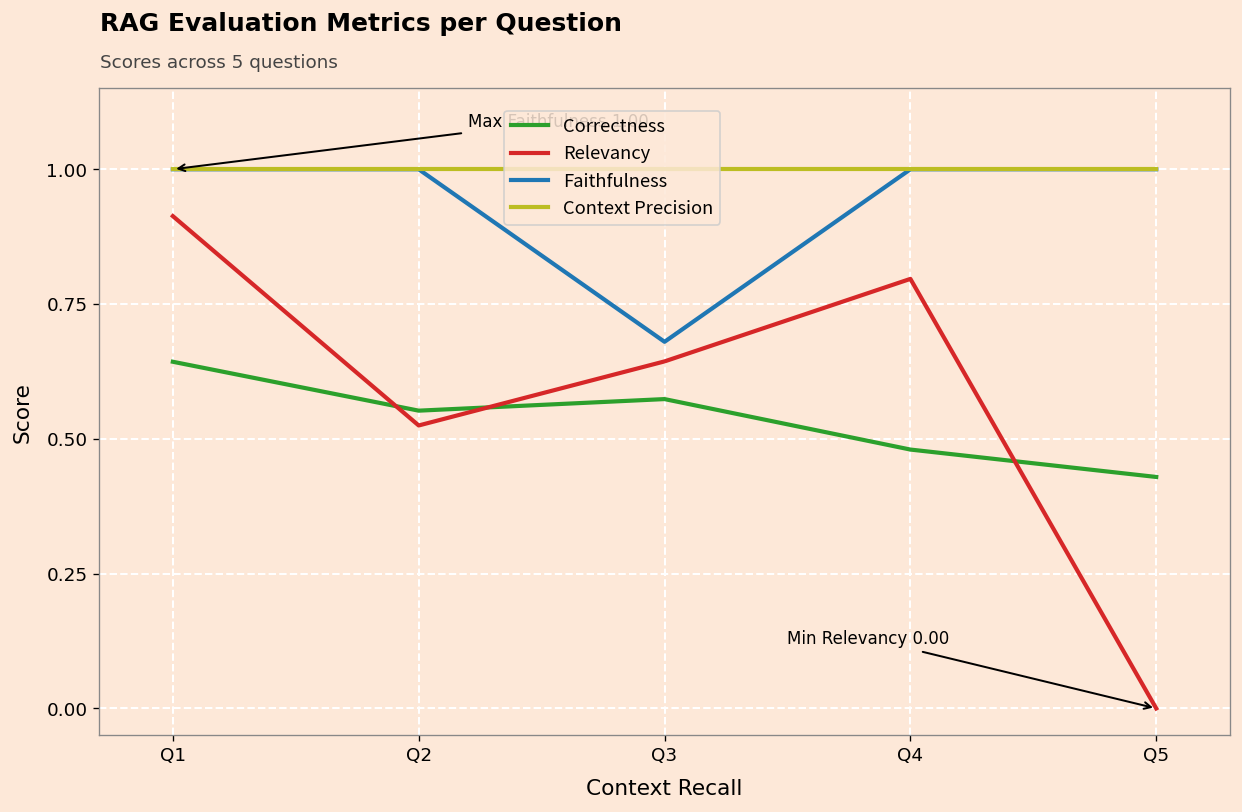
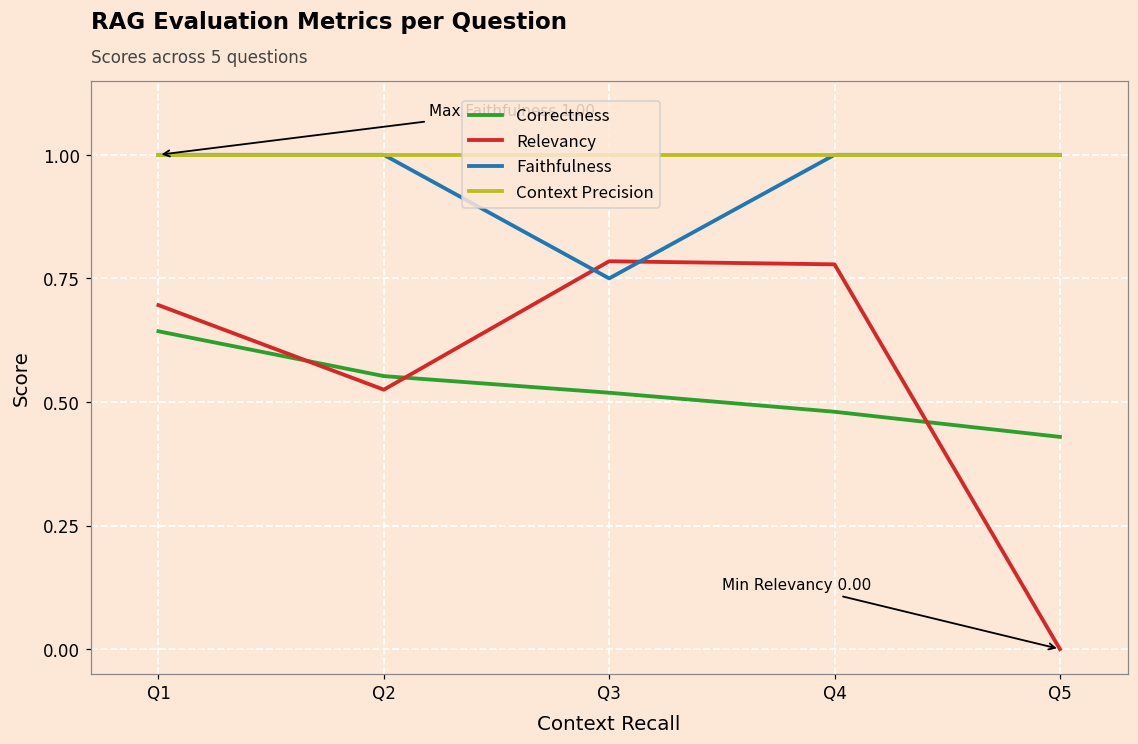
  {
    "Correctness": {
      "Q1": 0.64,
      "Q2": 0.55,
-     "Q3": 0.57,
+     "Q3": 0.52,
      "Q4": 0.48,
      "Q5": 0.43
    },
    "Relevancy": {
-     "Q1": 0.91,
+     "Q1": 0.70,
      "Q2": 0.52,
-     "Q3": 0.64,
-     "Q4": 0.80
+     "Q3": 0.78,
+     "Q4": 0.78
    },
    "Faithfulness": {
-     "Q3": 0.68
+     "Q3": 0.75
    }
  }
